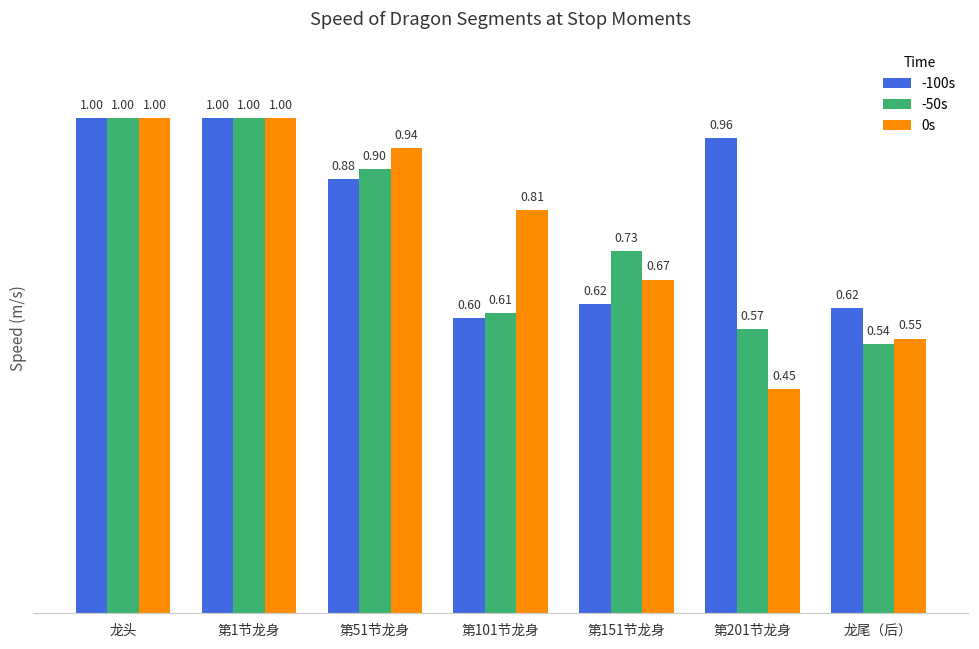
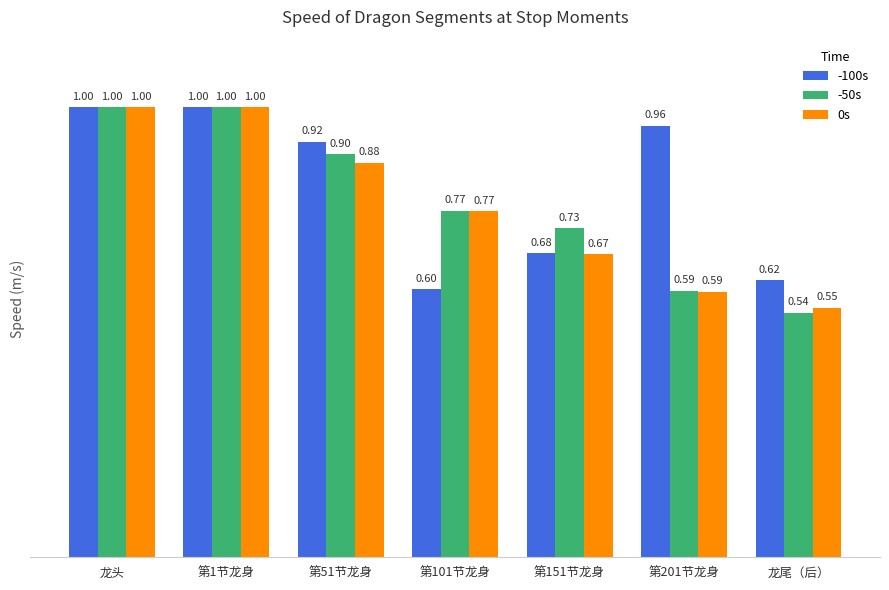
  {
    "-100s": {
      "龙头": 1.00,
      "第1节龙身": 1.00,
-     "第51节龙身": 0.88,
+     "第51节龙身": 0.92,
      "第101节龙身": 0.60,
-     "第151节龙身": 0.62,
+     "第151节龙身": 0.68,
      "第201节龙身": 0.96,
      "龙尾（后）": 0.62
    },
    "-50s": {
      "龙头": 1.00,
      "第1节龙身": 1.00,
      "第51节龙身": 0.90,
-     "第101节龙身": 0.61,
+     "第101节龙身": 0.77,
      "第151节龙身": 0.73,
-     "第201节龙身": 0.57,
+     "第201节龙身": 0.59,
      "龙尾（后）": 0.54
    },
    "0s": {
      "龙头": 1.00,
      "第1节龙身": 1.00,
-     "第51节龙身": 0.94,
-     "第101节龙身": 0.81,
+     "第51节龙身": 0.88,
+     "第101节龙身": 0.77,
      "第151节龙身": 0.67,
-     "第201节龙身": 0.45,
+     "第201节龙身": 0.59,
      "龙尾（后）": 0.55
    }
  }
